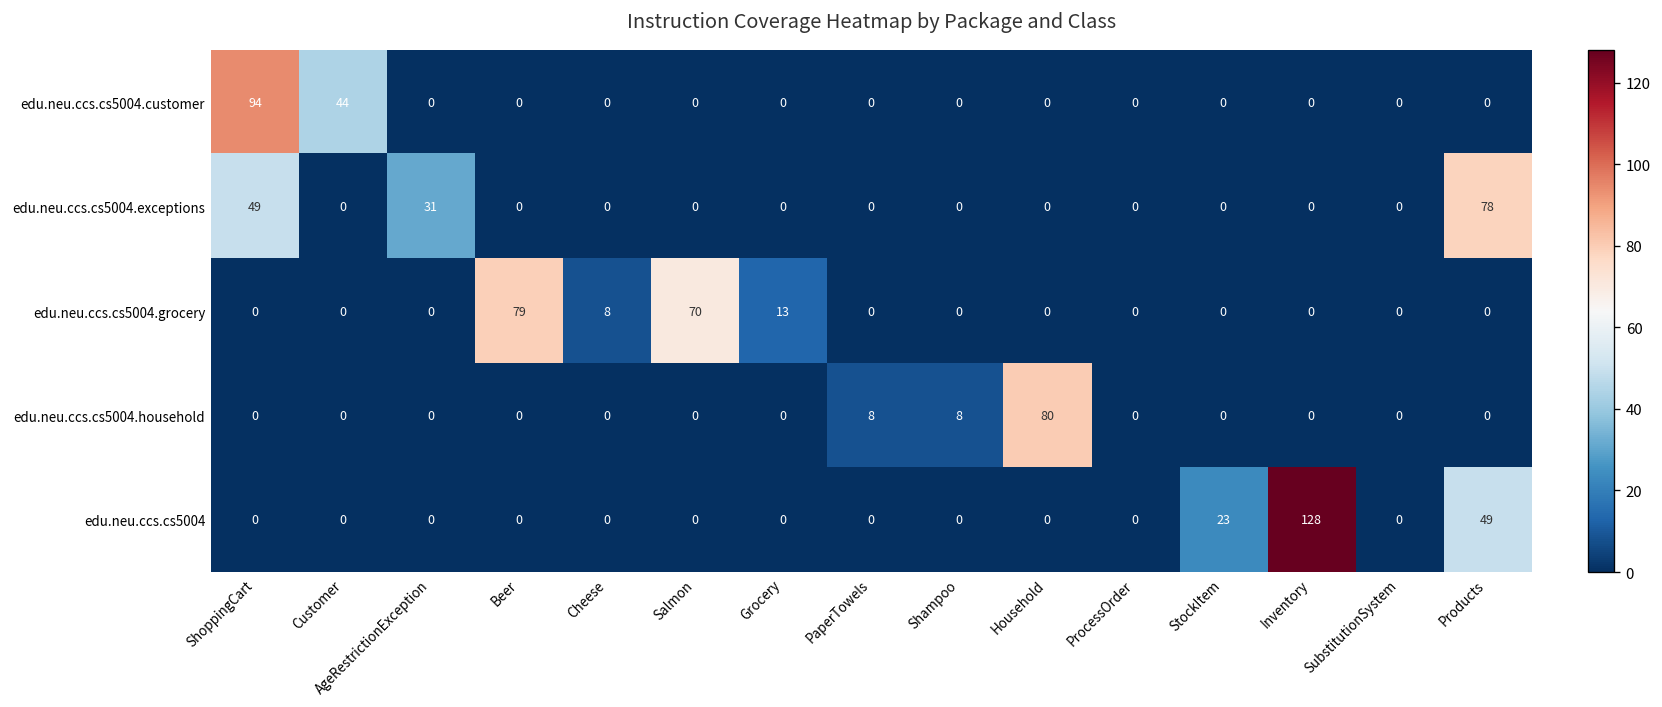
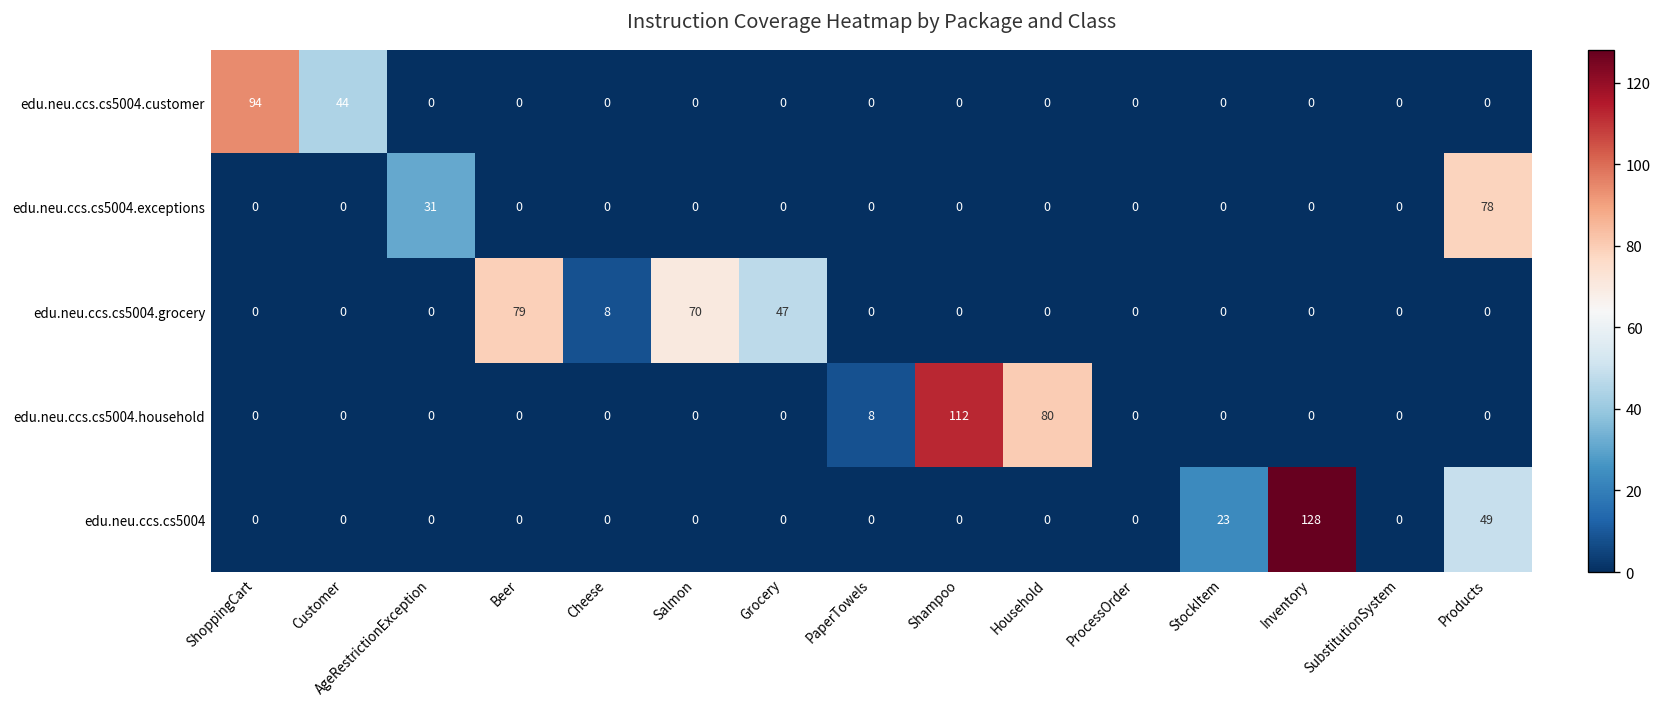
  {
    "edu.neu.ccs.cs5004.customer": {
      "ShoppingCart": 94,
      "Customer": 44,
      "AgeRestrictionException": 0,
      "Beer": 0,
      "Cheese": 0,
      "Salmon": 0,
      "Grocery": 0,
      "PaperTowels": 0,
      "Shampoo": 0,
      "Household": 0,
      "ProcessOrder": 0,
      "StockItem": 0,
      "Inventory": 0,
      "SubstitutionSystem": 0,
      "Products": 0
    },
    "edu.neu.ccs.cs5004.exceptions": {
-     "ShoppingCart": 49,
+     "ShoppingCart": 0,
      "Customer": 0,
      "AgeRestrictionException": 31,
      "Beer": 0,
      "Cheese": 0,
      "Salmon": 0,
      "Grocery": 0,
      "PaperTowels": 0,
      "Shampoo": 0,
      "Household": 0,
      "ProcessOrder": 0,
      "StockItem": 0,
      "Inventory": 0,
      "SubstitutionSystem": 0,
      "Products": 78
    },
    "edu.neu.ccs.cs5004.grocery": {
      "ShoppingCart": 0,
      "Customer": 0,
      "AgeRestrictionException": 0,
      "Beer": 79,
      "Cheese": 8,
      "Salmon": 70,
-     "Grocery": 13,
+     "Grocery": 47,
      "PaperTowels": 0,
      "Shampoo": 0,
      "Household": 0,
      "ProcessOrder": 0,
      "StockItem": 0,
      "Inventory": 0,
      "SubstitutionSystem": 0,
      "Products": 0
    },
    "edu.neu.ccs.cs5004.household": {
      "ShoppingCart": 0,
      "Customer": 0,
      "AgeRestrictionException": 0,
      "Beer": 0,
      "Cheese": 0,
      "Salmon": 0,
      "Grocery": 0,
      "PaperTowels": 8,
-     "Shampoo": 8,
+     "Shampoo": 112,
      "Household": 80,
      "ProcessOrder": 0,
      "StockItem": 0,
      "Inventory": 0,
      "SubstitutionSystem": 0,
      "Products": 0
    },
    "edu.neu.ccs.cs5004": {
      "ShoppingCart": 0,
      "Customer": 0,
      "AgeRestrictionException": 0,
      "Beer": 0,
      "Cheese": 0,
      "Salmon": 0,
      "Grocery": 0,
      "PaperTowels": 0,
      "Shampoo": 0,
      "Household": 0,
      "ProcessOrder": 0,
      "StockItem": 23,
      "Inventory": 128,
      "SubstitutionSystem": 0,
      "Products": 49
    }
  }
